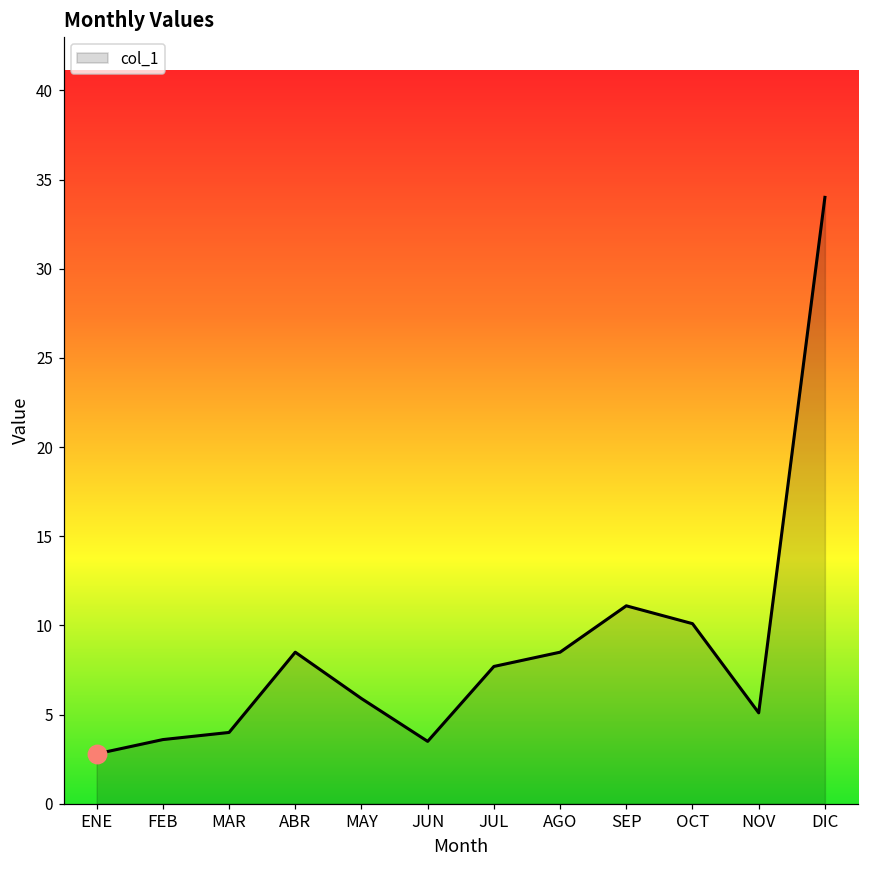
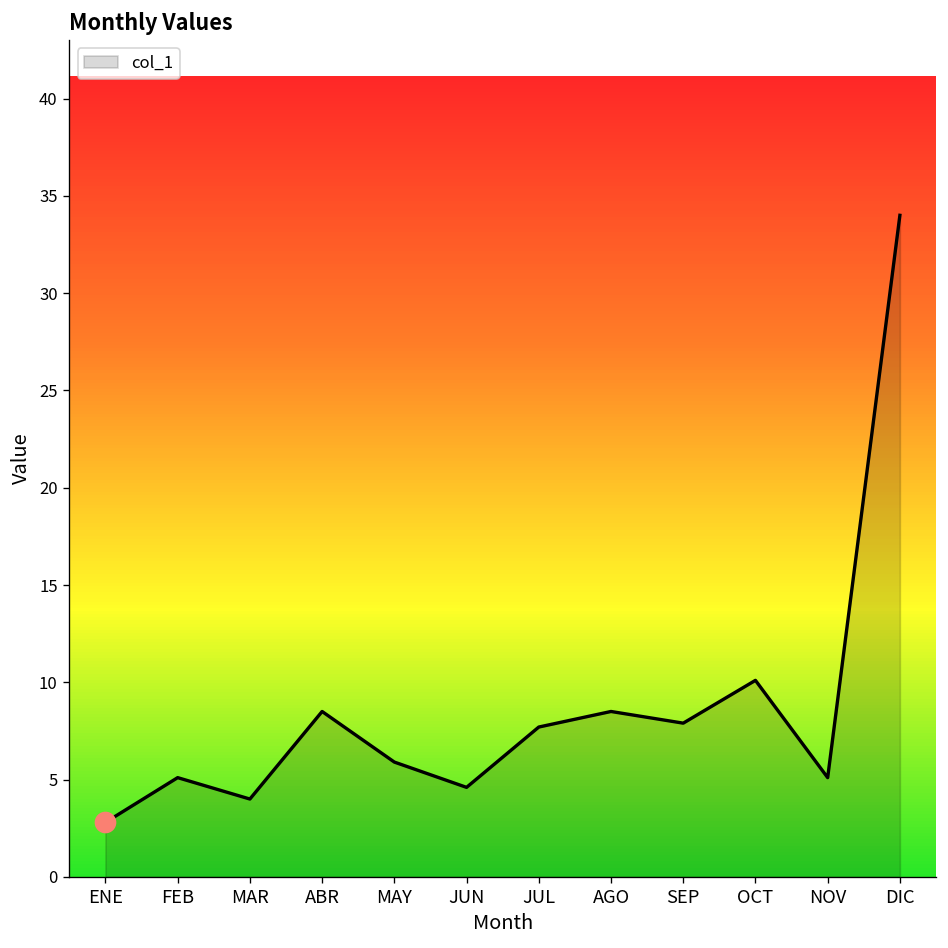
  {
    "col_1": {
-     "FEB": 3.6,
+     "FEB": 5.1,
      "MAR": 4.0,
      "ABR": 8.5,
      "MAY": 5.9,
-     "JUN": 3.5,
+     "JUN": 4.6,
      "JUL": 7.7,
      "AGO": 8.5,
-     "SEP": 11.1,
+     "SEP": 7.9,
      "OCT": 10.1,
      "NOV": 5.1,
      "DIC": 34.0
    }
  }
